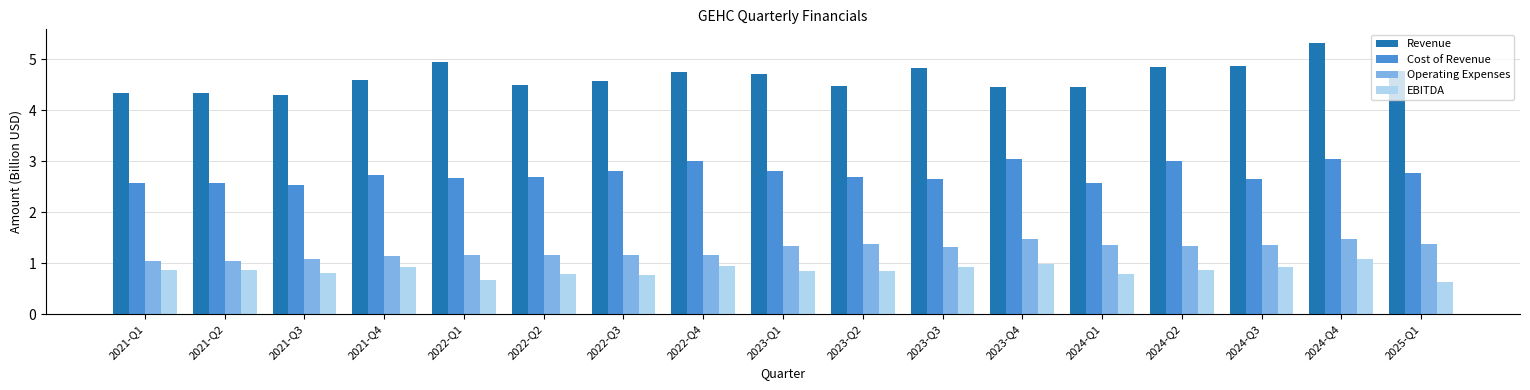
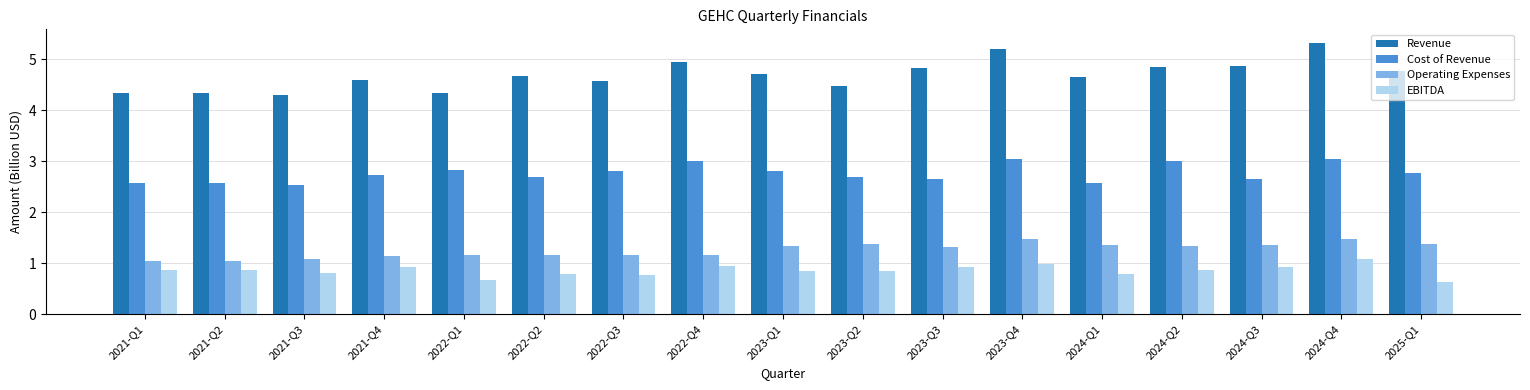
  {
    "Revenue": {
      "2021-Q1": 4.3,
      "2021-Q2": 4.3,
      "2021-Q3": 4.3,
      "2021-Q4": 4.6,
-     "2022-Q1": 4.9,
-     "2022-Q2": 4.5,
+     "2022-Q1": 4.3,
+     "2022-Q2": 4.7,
      "2022-Q3": 4.6,
-     "2022-Q4": 4.7,
+     "2022-Q4": 4.9,
      "2023-Q1": 4.7,
      "2023-Q2": 4.5,
      "2023-Q3": 4.8,
-     "2023-Q4": 4.4,
-     "2024-Q1": 4.5,
+     "2023-Q4": 5.2,
+     "2024-Q1": 4.7,
      "2024-Q2": 4.8,
      "2024-Q3": 4.9,
      "2024-Q4": 5.3
    },
    "Cost of Revenue": {
      "2021-Q1": 2.6,
      "2021-Q2": 2.6,
      "2021-Q3": 2.5,
      "2021-Q4": 2.7,
-     "2022-Q1": 2.7,
+     "2022-Q1": 2.8,
      "2022-Q2": 2.7,
      "2022-Q3": 2.8,
      "2022-Q4": 3.0,
      "2023-Q1": 2.8,
      "2023-Q2": 2.7,
      "2023-Q3": 2.7,
      "2023-Q4": 3.1,
      "2024-Q1": 2.6,
      "2024-Q2": 3.0,
      "2024-Q3": 2.6,
      "2024-Q4": 3.0,
      "2025-Q1": 2.8
    }
  }
